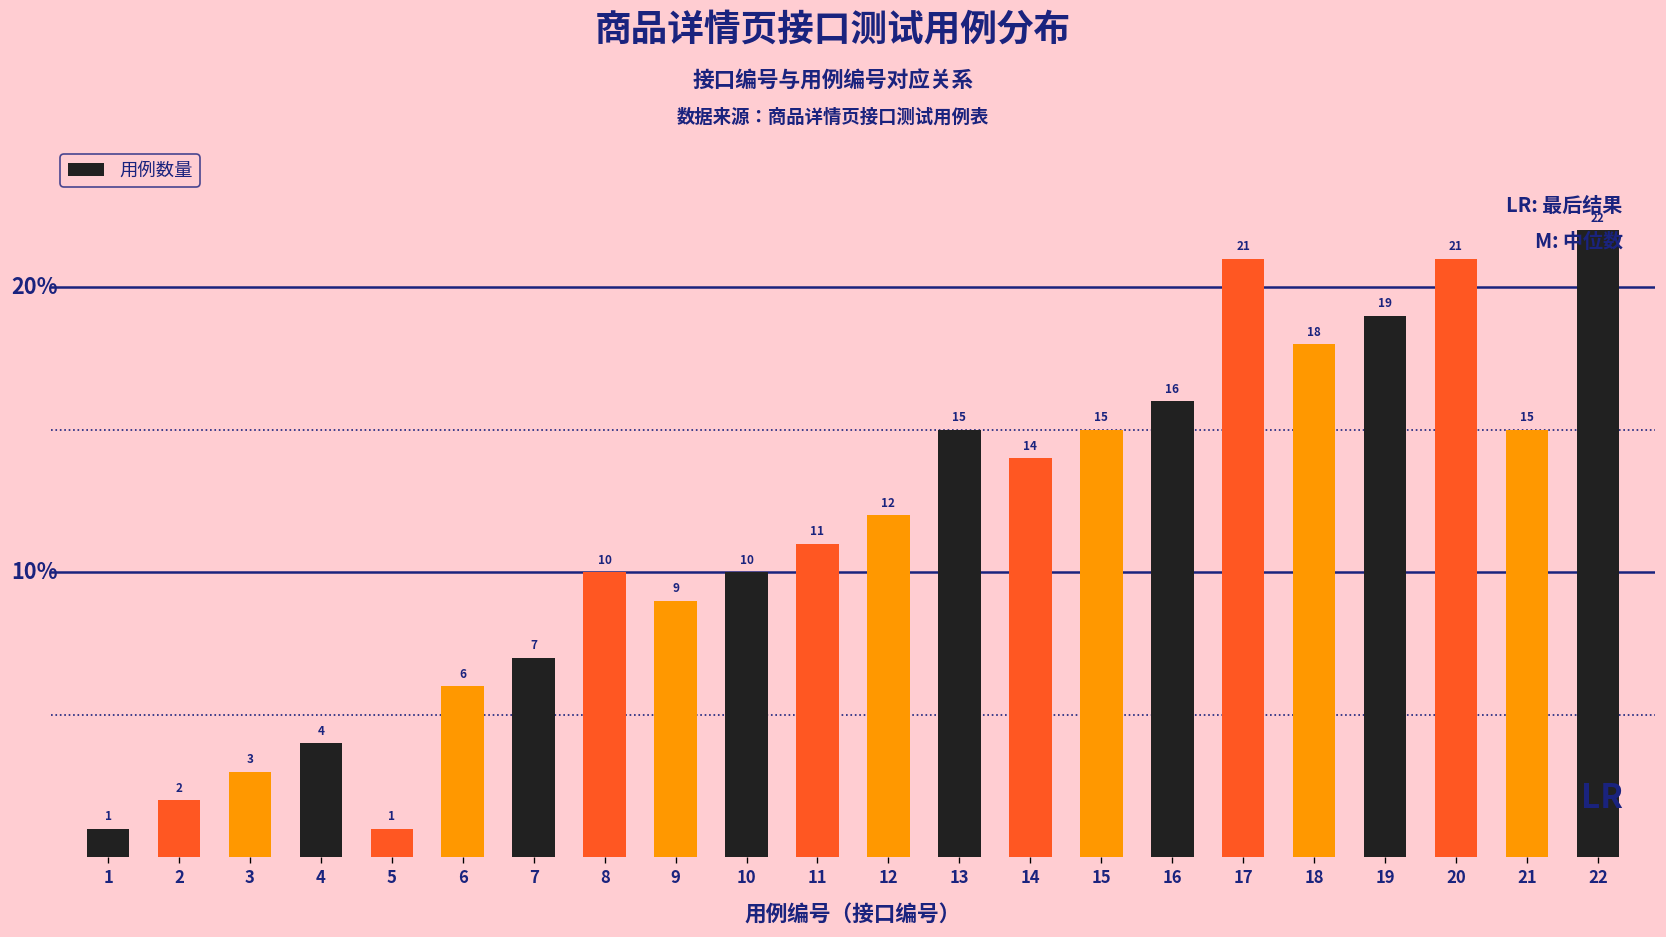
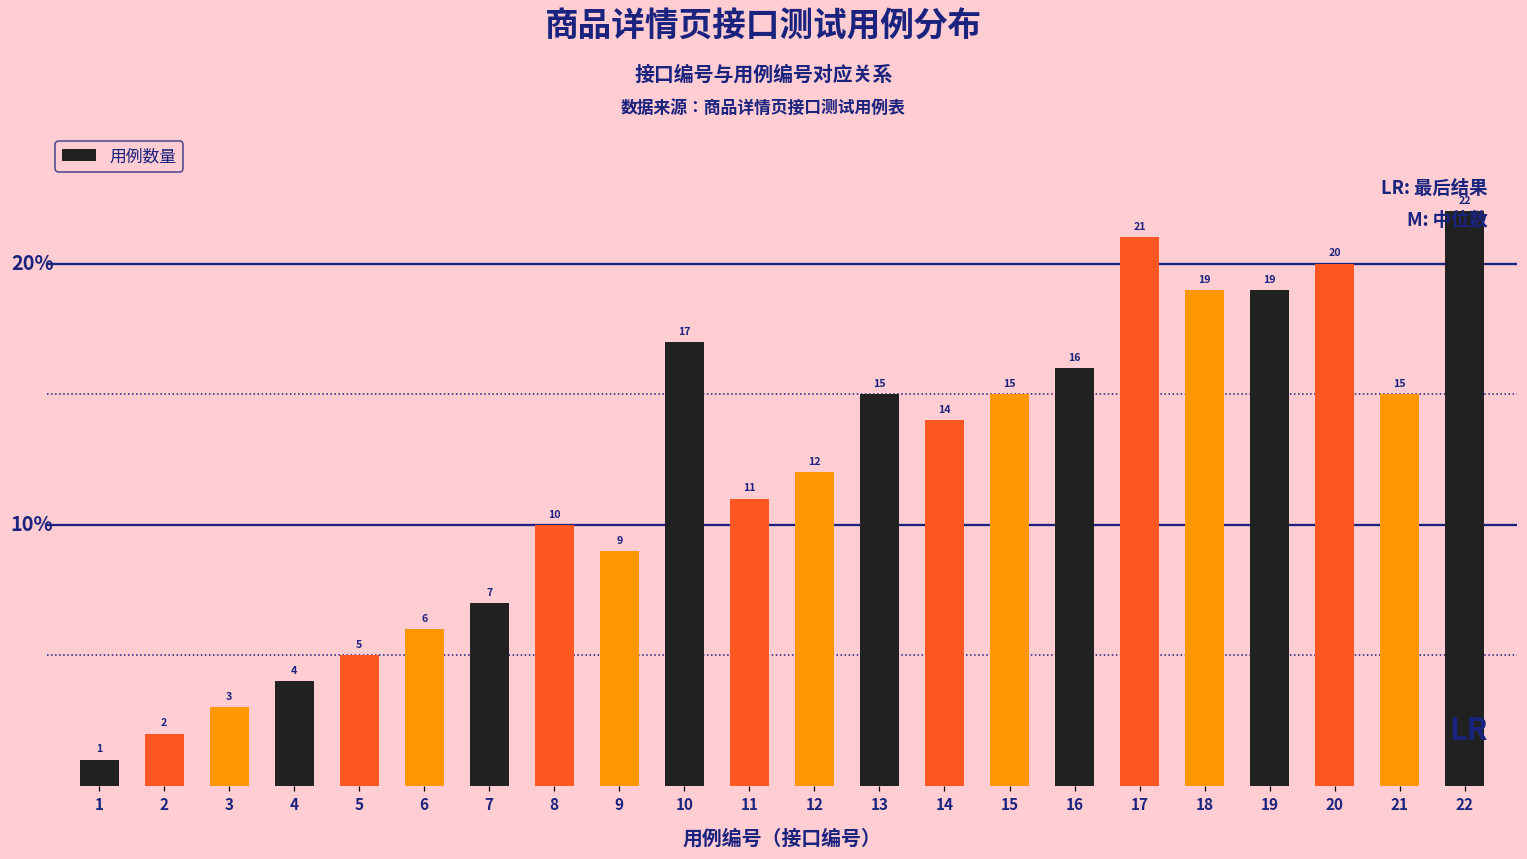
  {
    "1": 1,
    "2": 2,
    "3": 3,
    "4": 4,
-   "5": 1,
+   "5": 5,
    "6": 6,
    "7": 7,
    "8": 10,
    "9": 9,
-   "10": 10,
+   "10": 17,
    "11": 11,
    "12": 12,
    "13": 15,
    "14": 14,
    "15": 15,
    "16": 16,
    "17": 21,
-   "18": 18,
+   "18": 19,
    "19": 19,
-   "20": 21,
+   "20": 20,
    "21": 15
  }
